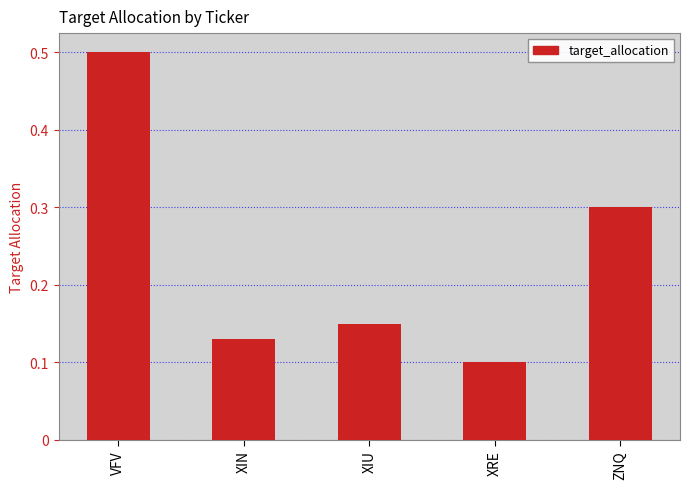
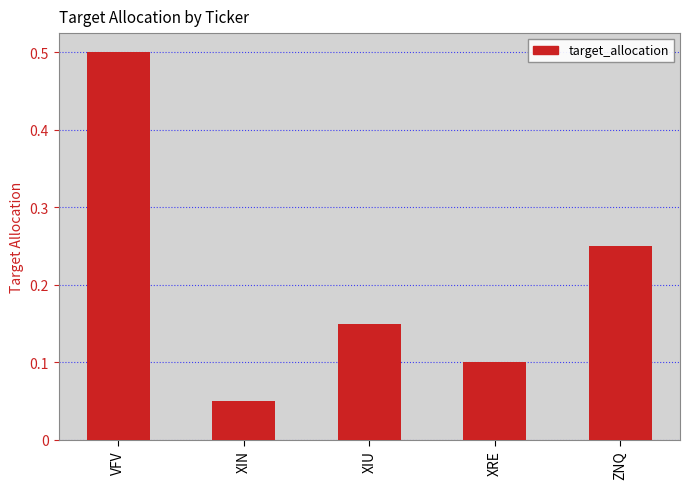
  {
    "VFV": 0.50,
-   "XIN": 0.13,
+   "XIN": 0.05,
    "XIU": 0.15,
    "XRE": 0.10,
-   "ZNQ": 0.30
+   "ZNQ": 0.25
  }
